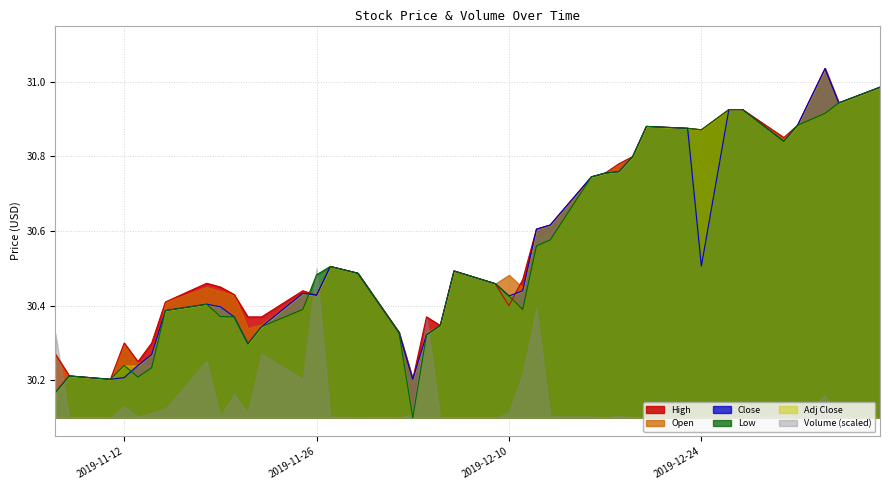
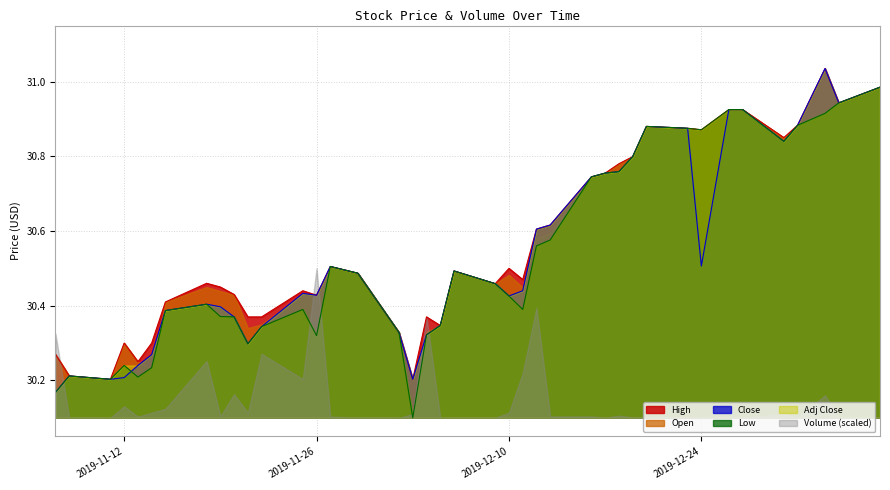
  {
    "High": {
-     "2019-12-10": 30.4
+     "2019-12-10": 30.5
    },
    "Close": {
      "2019-11-12": 30.21,
      "2019-12-24": 30.51
    },
    "Open": {
      "2019-11-26": 30.42,
      "2019-12-10": 30.48
    },
    "Low": {
-     "2019-11-26": 30.48
+     "2019-11-26": 30.32
    },
    "Volume (scaled)": {
      "2019-11-12": 30.13,
      "2019-11-26": 30.50,
      "2019-12-10": 30.11
    }
  }
